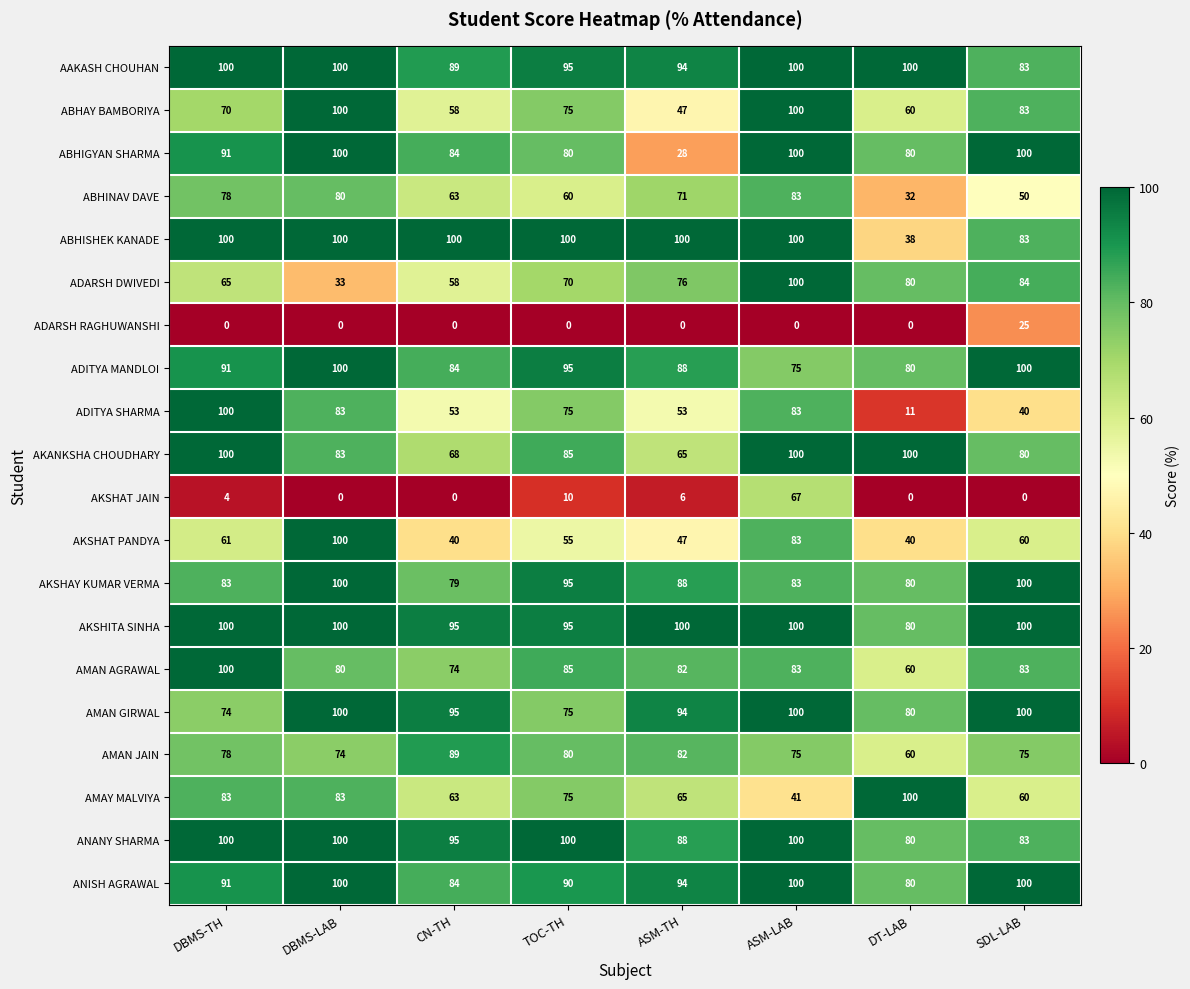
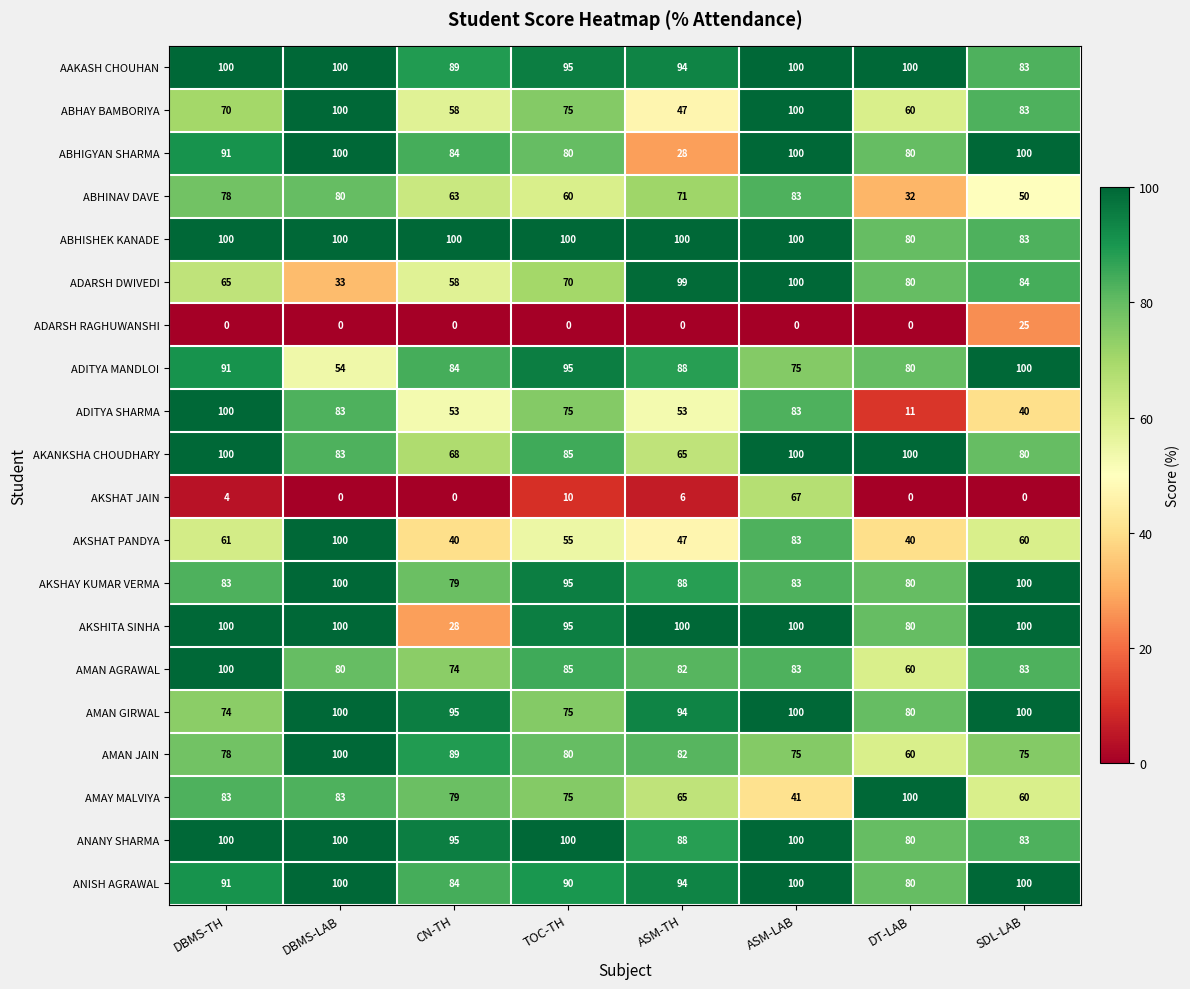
  {
    "AAKASH CHOUHAN": {
      "DBMS-TH": 100,
      "DBMS-LAB": 100,
      "CN-TH": 89,
      "TOC-TH": 95,
      "ASM-TH": 94,
      "ASM-LAB": 100,
      "DT-LAB": 100,
      "SDL-LAB": 83
    },
    "ABHAY BAMBORIYA": {
      "DBMS-TH": 70,
      "DBMS-LAB": 100,
      "CN-TH": 58,
      "TOC-TH": 75,
      "ASM-TH": 47,
      "ASM-LAB": 100,
      "DT-LAB": 60,
      "SDL-LAB": 83
    },
    "ABHIGYAN SHARMA": {
      "DBMS-TH": 91,
      "DBMS-LAB": 100,
      "CN-TH": 84,
      "TOC-TH": 80,
      "ASM-TH": 28,
      "ASM-LAB": 100,
      "DT-LAB": 80,
      "SDL-LAB": 100
    },
    "ABHINAV DAVE": {
      "DBMS-TH": 78,
      "DBMS-LAB": 80,
      "CN-TH": 63,
      "TOC-TH": 60,
      "ASM-TH": 71,
      "ASM-LAB": 83,
      "DT-LAB": 32,
      "SDL-LAB": 50
    },
    "ABHISHEK KANADE": {
      "DBMS-TH": 100,
      "DBMS-LAB": 100,
      "CN-TH": 100,
      "TOC-TH": 100,
      "ASM-TH": 100,
      "ASM-LAB": 100,
-     "DT-LAB": 38,
+     "DT-LAB": 80,
      "SDL-LAB": 83
    },
    "ADARSH DWIVEDI": {
      "DBMS-TH": 65,
      "DBMS-LAB": 33,
      "CN-TH": 58,
      "TOC-TH": 70,
-     "ASM-TH": 76,
+     "ASM-TH": 99,
      "ASM-LAB": 100,
      "DT-LAB": 80,
      "SDL-LAB": 84
    },
    "ADARSH RAGHUWANSHI": {
      "DBMS-TH": 0,
      "DBMS-LAB": 0,
      "CN-TH": 0,
      "TOC-TH": 0,
      "ASM-TH": 0,
      "ASM-LAB": 0,
      "DT-LAB": 0,
      "SDL-LAB": 25
    },
    "ADITYA MANDLOI": {
      "DBMS-TH": 91,
-     "DBMS-LAB": 100,
+     "DBMS-LAB": 54,
      "CN-TH": 84,
      "TOC-TH": 95,
      "ASM-TH": 88,
      "ASM-LAB": 75,
      "DT-LAB": 80,
      "SDL-LAB": 100
    },
    "ADITYA SHARMA": {
      "DBMS-TH": 100,
      "DBMS-LAB": 83,
      "CN-TH": 53,
      "TOC-TH": 75,
      "ASM-TH": 53,
      "ASM-LAB": 83,
      "DT-LAB": 11,
      "SDL-LAB": 40
    },
    "AKANKSHA CHOUDHARY": {
      "DBMS-TH": 100,
      "DBMS-LAB": 83,
      "CN-TH": 68,
      "TOC-TH": 85,
      "ASM-TH": 65,
      "ASM-LAB": 100,
      "DT-LAB": 100,
      "SDL-LAB": 80
    },
    "AKSHAT JAIN": {
      "DBMS-TH": 4,
      "DBMS-LAB": 0,
      "CN-TH": 0,
      "TOC-TH": 10,
      "ASM-TH": 6,
      "ASM-LAB": 67,
      "DT-LAB": 0,
      "SDL-LAB": 0
    },
    "AKSHAT PANDYA": {
      "DBMS-TH": 61,
      "DBMS-LAB": 100,
      "CN-TH": 40,
      "TOC-TH": 55,
      "ASM-TH": 47,
      "ASM-LAB": 83,
      "DT-LAB": 40,
      "SDL-LAB": 60
    },
    "AKSHAY KUMAR VERMA": {
      "DBMS-TH": 83,
      "DBMS-LAB": 100,
      "CN-TH": 79,
      "TOC-TH": 95,
      "ASM-TH": 88,
      "ASM-LAB": 83,
      "DT-LAB": 80,
      "SDL-LAB": 100
    },
    "AKSHITA SINHA": {
      "DBMS-TH": 100,
      "DBMS-LAB": 100,
-     "CN-TH": 95,
+     "CN-TH": 28,
      "TOC-TH": 95,
      "ASM-TH": 100,
      "ASM-LAB": 100,
      "DT-LAB": 80,
      "SDL-LAB": 100
    },
    "AMAN AGRAWAL": {
      "DBMS-TH": 100,
      "DBMS-LAB": 80,
      "CN-TH": 74,
      "TOC-TH": 85,
      "ASM-TH": 82,
      "ASM-LAB": 83,
      "DT-LAB": 60,
      "SDL-LAB": 83
    },
    "AMAN GIRWAL": {
      "DBMS-TH": 74,
      "DBMS-LAB": 100,
      "CN-TH": 95,
      "TOC-TH": 75,
      "ASM-TH": 94,
      "ASM-LAB": 100,
      "DT-LAB": 80,
      "SDL-LAB": 100
    },
    "AMAN JAIN": {
      "DBMS-TH": 78,
-     "DBMS-LAB": 74,
+     "DBMS-LAB": 100,
      "CN-TH": 89,
      "TOC-TH": 80,
      "ASM-TH": 82,
      "ASM-LAB": 75,
      "DT-LAB": 60,
      "SDL-LAB": 75
    },
    "AMAY MALVIYA": {
      "DBMS-TH": 83,
      "DBMS-LAB": 83,
-     "CN-TH": 63,
+     "CN-TH": 79,
      "TOC-TH": 75,
      "ASM-TH": 65,
      "ASM-LAB": 41,
      "DT-LAB": 100,
      "SDL-LAB": 60
    },
    "ANANY SHARMA": {
      "DBMS-TH": 100,
      "DBMS-LAB": 100,
      "CN-TH": 95,
      "TOC-TH": 100,
      "ASM-TH": 88,
      "ASM-LAB": 100,
      "DT-LAB": 80,
      "SDL-LAB": 83
    },
    "ANISH AGRAWAL": {
      "DBMS-TH": 91,
      "DBMS-LAB": 100,
      "CN-TH": 84,
      "TOC-TH": 90,
      "ASM-TH": 94,
      "ASM-LAB": 100,
      "DT-LAB": 80,
      "SDL-LAB": 100
    }
  }
